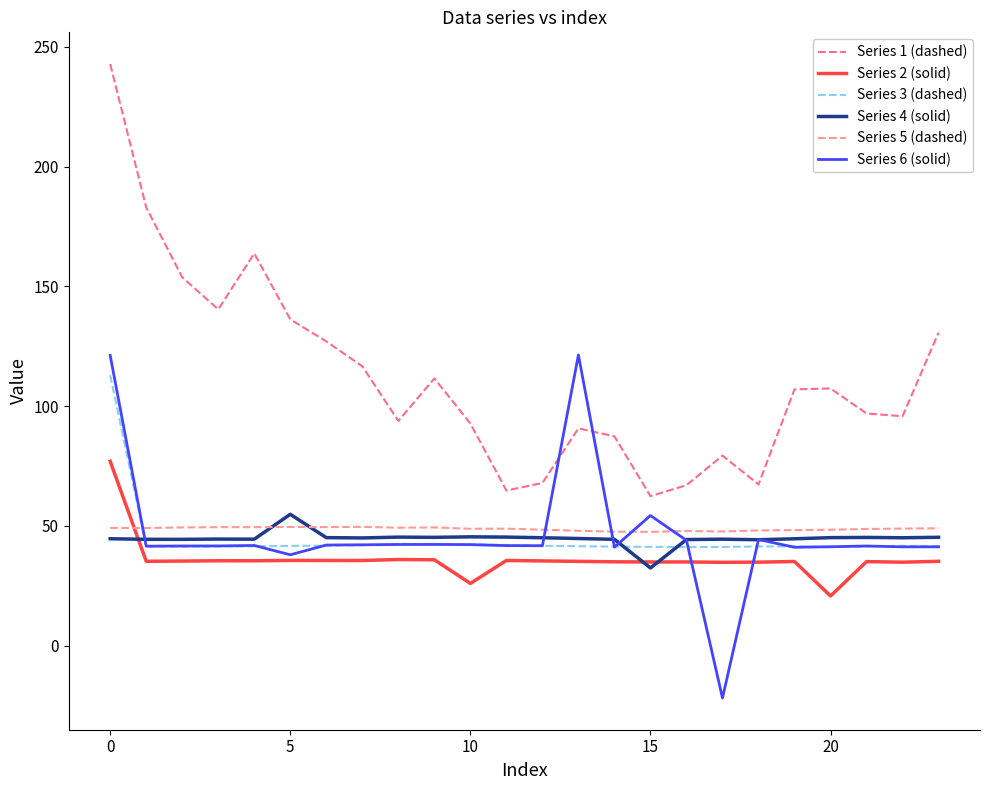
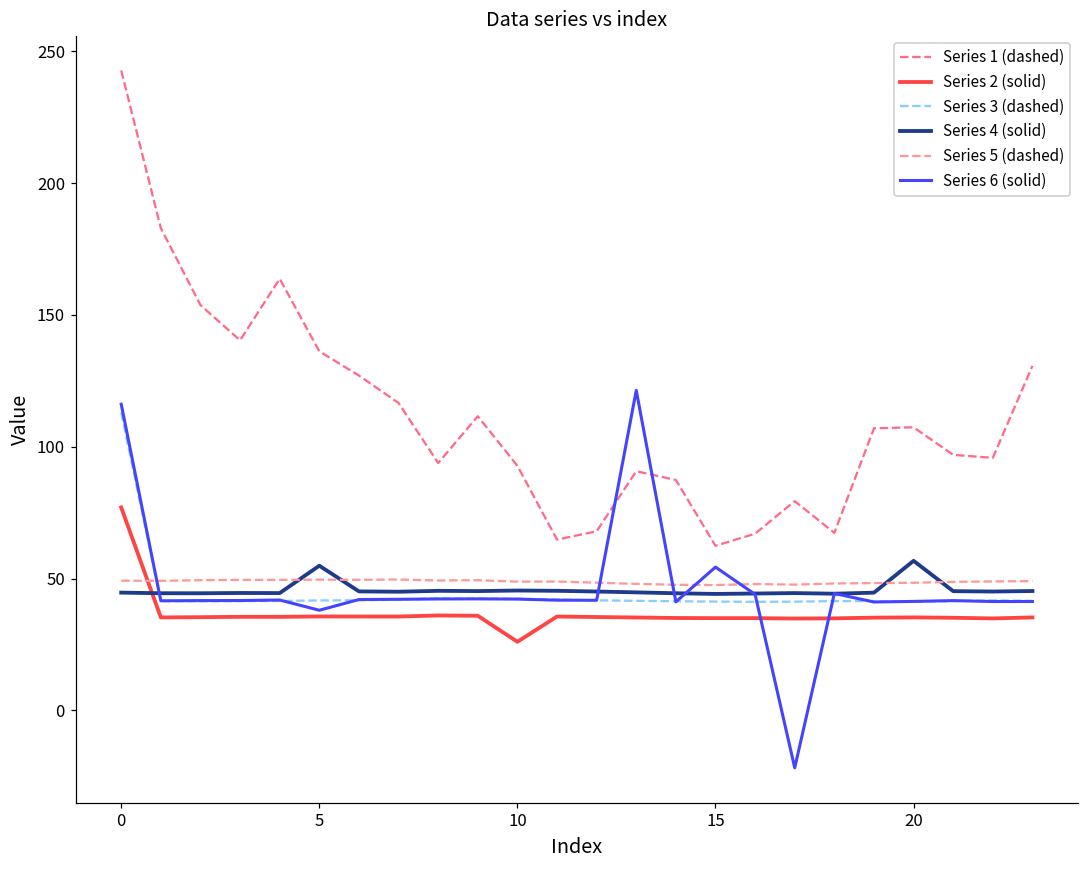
  {
    "Series 2 (solid)": {
      "0": 77,
      "5": 36,
      "10": 26,
      "15": 35,
-     "20": 21
+     "20": 35
    },
    "Series 3 (dashed)": {
      "0": 113,
      "5": 42,
      "15": 41
    },
    "Series 4 (solid)": {
      "0": 45,
      "5": 55,
      "10": 45,
-     "15": 32,
-     "20": 45
+     "15": 44,
+     "20": 57
    },
    "Series 6 (solid)": {
-     "0": 121,
+     "0": 116,
      "5": 38,
      "15": 54
    }
  }
